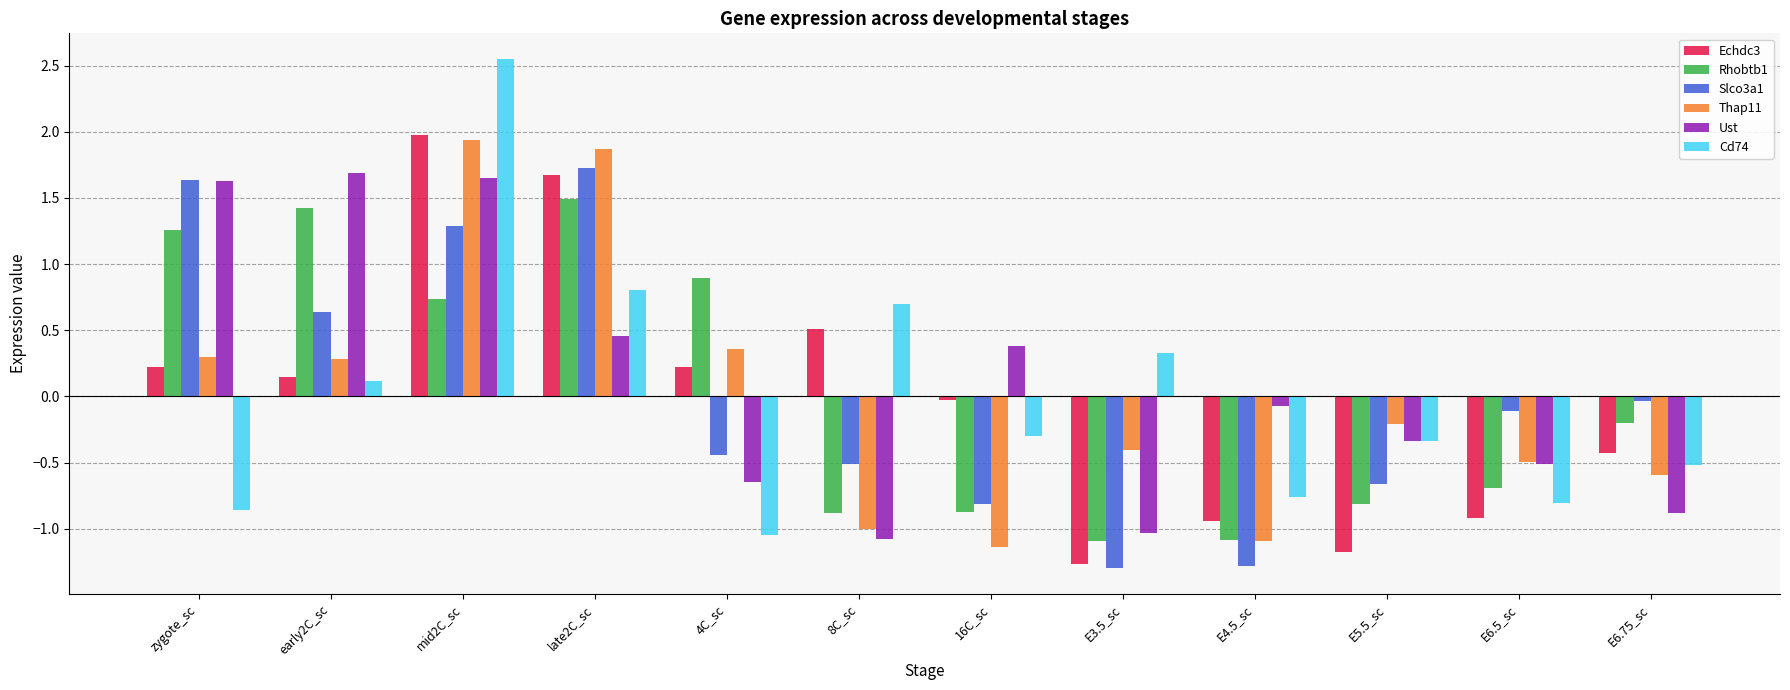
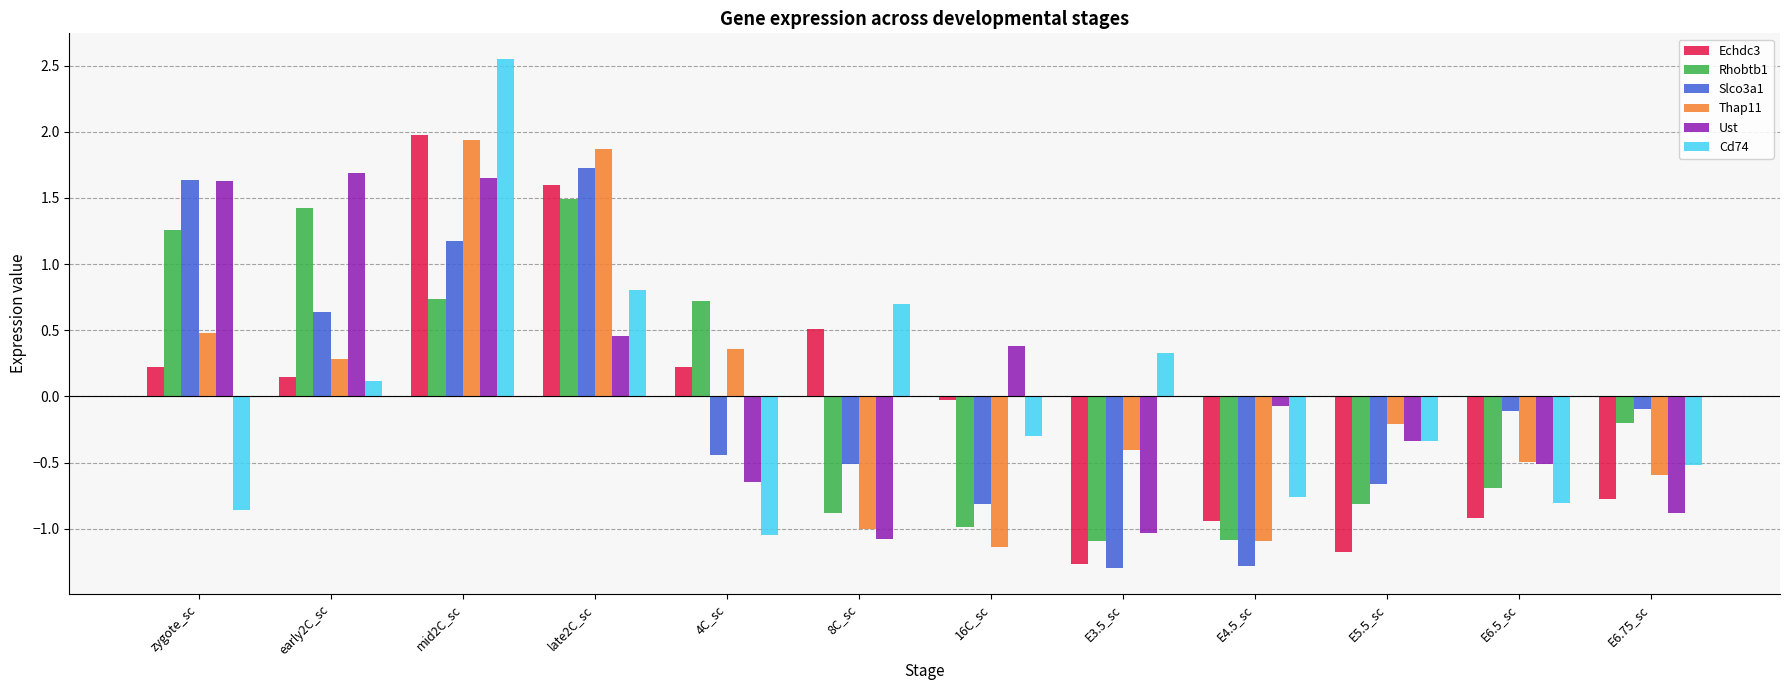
  {
    "Echdc3": {
      "zygote_sc": 0.22,
      "early2C_sc": 0.15,
      "mid2C_sc": 1.98,
-     "late2C_sc": 1.68,
+     "late2C_sc": 1.60,
      "4C_sc": 0.22,
      "8C_sc": 0.51,
      "16C_sc": -0.02,
      "E3.5_sc": -1.27,
      "E4.5_sc": -0.94,
      "E5.5_sc": -1.17,
      "E6.5_sc": -0.92,
-     "E6.75_sc": -0.43
+     "E6.75_sc": -0.77
    },
    "Rhobtb1": {
      "zygote_sc": 1.26,
      "early2C_sc": 1.43,
      "mid2C_sc": 0.74,
      "late2C_sc": 1.49,
-     "4C_sc": 0.89,
+     "4C_sc": 0.72,
      "8C_sc": -0.88,
-     "16C_sc": -0.87,
+     "16C_sc": -0.99,
      "E3.5_sc": -1.09,
      "E4.5_sc": -1.09,
      "E5.5_sc": -0.81,
      "E6.5_sc": -0.69,
      "E6.75_sc": -0.20
    },
    "Slco3a1": {
      "zygote_sc": 1.64,
      "early2C_sc": 0.64,
-     "mid2C_sc": 1.28,
+     "mid2C_sc": 1.18,
      "late2C_sc": 1.73,
      "4C_sc": -0.44,
      "8C_sc": -0.51,
      "16C_sc": -0.81,
      "E3.5_sc": -1.30,
      "E4.5_sc": -1.28,
      "E5.5_sc": -0.66,
      "E6.5_sc": -0.11,
-     "E6.75_sc": -0.04
+     "E6.75_sc": -0.10
    },
    "Thap11": {
-     "zygote_sc": 0.30,
+     "zygote_sc": 0.48,
      "early2C_sc": 0.29,
      "mid2C_sc": 1.94,
      "late2C_sc": 1.87,
      "4C_sc": 0.36,
      "8C_sc": -1.00,
      "16C_sc": -1.14,
      "E3.5_sc": -0.40,
      "E4.5_sc": -1.09,
      "E5.5_sc": -0.21,
      "E6.5_sc": -0.49,
      "E6.75_sc": -0.60
    },
    "Ust": {
      "zygote_sc": 1.63,
      "early2C_sc": 1.69,
      "mid2C_sc": 1.65,
      "late2C_sc": 0.46,
      "4C_sc": -0.65,
      "8C_sc": -1.08,
      "16C_sc": 0.38,
      "E3.5_sc": -1.03,
      "E4.5_sc": -0.07,
      "E5.5_sc": -0.34,
      "E6.5_sc": -0.51,
      "E6.75_sc": -0.88
    },
    "Cd74": {
      "zygote_sc": -0.86,
      "early2C_sc": 0.12,
      "mid2C_sc": 2.55,
      "late2C_sc": 0.81,
      "4C_sc": -1.05,
      "8C_sc": 0.70,
      "16C_sc": -0.30,
      "E3.5_sc": 0.33,
      "E4.5_sc": -0.76,
      "E5.5_sc": -0.34,
      "E6.5_sc": -0.81,
      "E6.75_sc": -0.52
    }
  }
